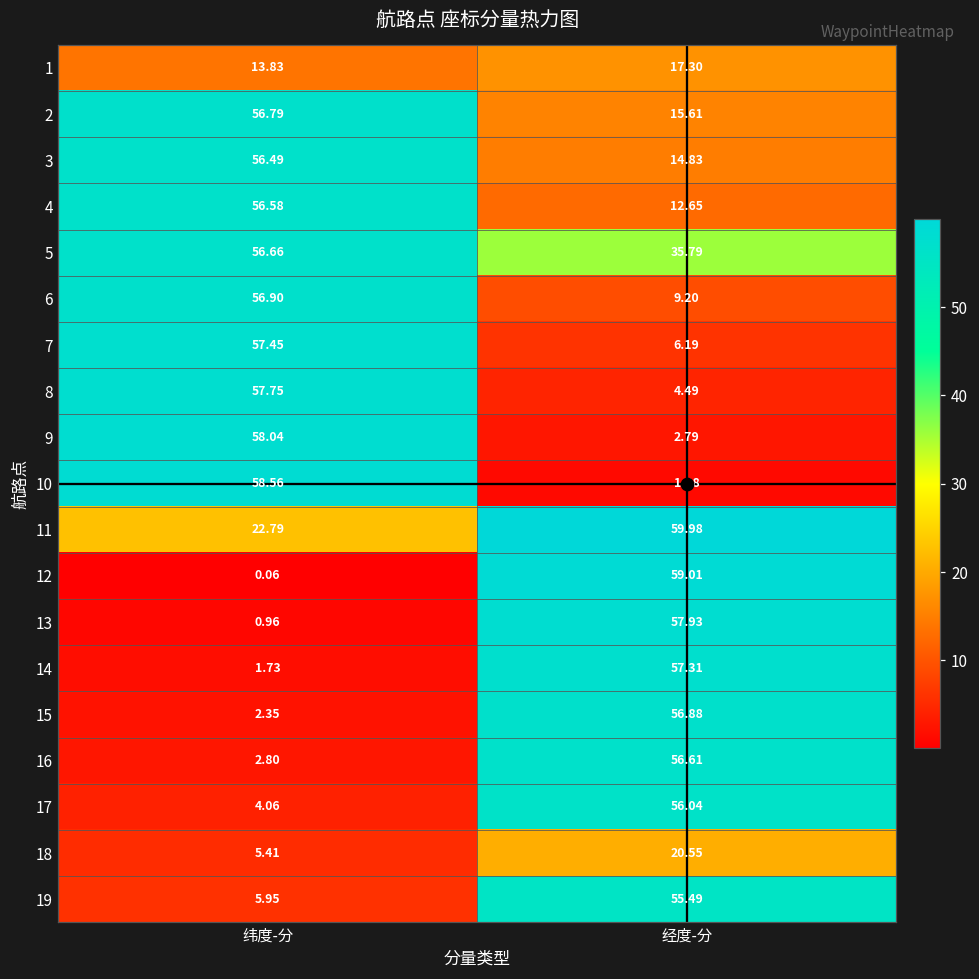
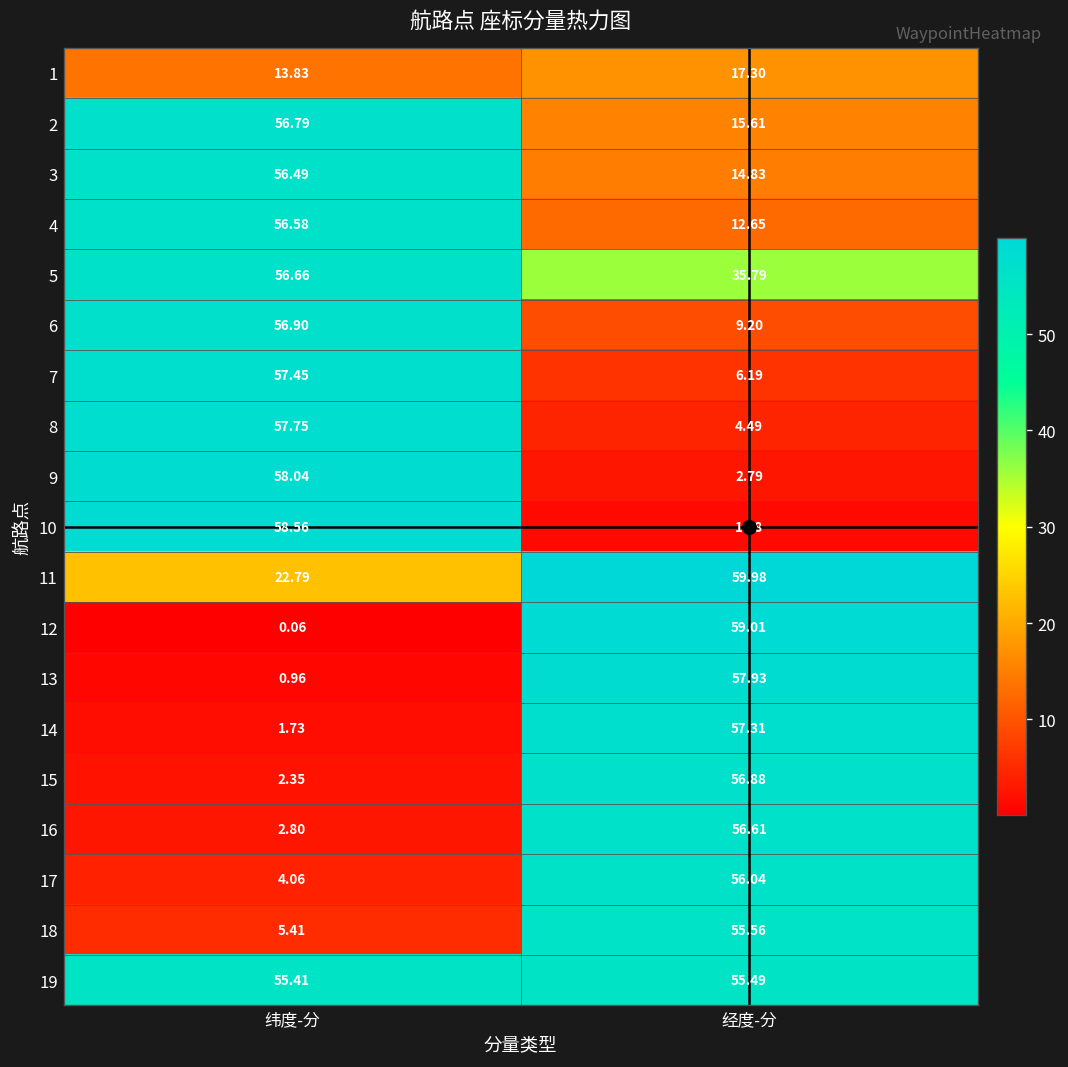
  {
    "1": {
      "纬度-分": 13.83,
      "经度-分": 17.30
    },
    "2": {
      "纬度-分": 56.79,
      "经度-分": 15.61
    },
    "3": {
      "纬度-分": 56.49,
      "经度-分": 14.83
    },
    "4": {
      "纬度-分": 56.58,
      "经度-分": 12.65
    },
    "5": {
      "纬度-分": 56.66,
      "经度-分": 35.79
    },
    "6": {
      "纬度-分": 56.90,
      "经度-分": 9.20
    },
    "7": {
      "纬度-分": 57.45,
      "经度-分": 6.19
    },
    "8": {
      "纬度-分": 57.75,
      "经度-分": 4.49
    },
    "9": {
      "纬度-分": 58.04,
      "经度-分": 2.79
    },
    "10": {
      "纬度-分": 58.56
    },
    "11": {
      "纬度-分": 22.79,
      "经度-分": 59.98
    },
    "12": {
      "纬度-分": 0.06,
      "经度-分": 59.01
    },
    "13": {
      "纬度-分": 0.96,
      "经度-分": 57.93
    },
    "14": {
      "纬度-分": 1.73,
      "经度-分": 57.31
    },
    "15": {
      "纬度-分": 2.35,
      "经度-分": 56.88
    },
    "16": {
      "纬度-分": 2.80,
      "经度-分": 56.61
    },
    "17": {
      "纬度-分": 4.06,
      "经度-分": 56.04
    },
    "18": {
      "纬度-分": 5.41,
-     "经度-分": 20.55
+     "经度-分": 55.56
    },
    "19": {
-     "纬度-分": 5.95,
+     "纬度-分": 55.41,
      "经度-分": 55.49
    }
  }
